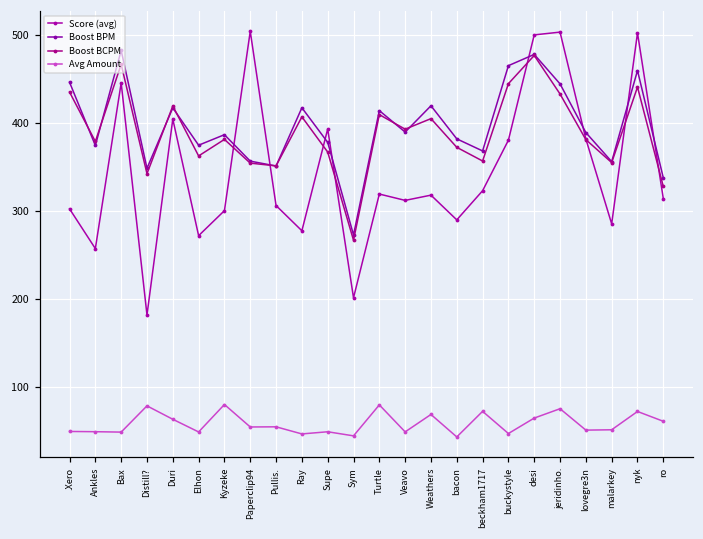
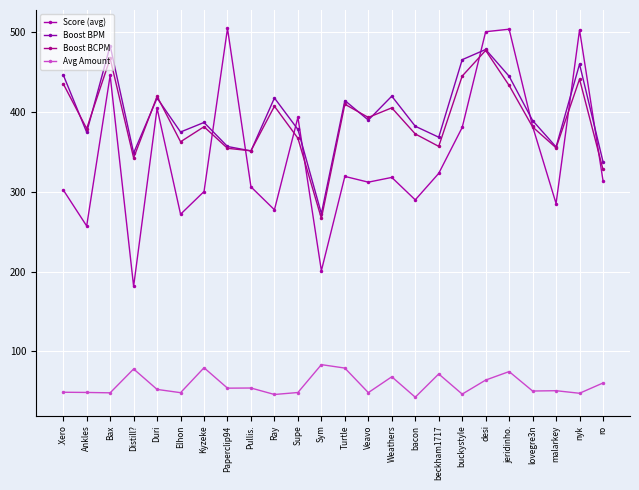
  {
    "Avg Amount": {
      ".Xero": 50,
      "Ankles": 50,
      "Bax": 50,
      "Distill?": 80,
-     "Duri": 60,
+     "Duri": 50,
      "Elhon": 50,
      "Kyzeke": 80,
      "Paperclip94": 50,
      "Pullis.": 50,
      "Ray": 50,
      "Supe": 50,
-     "Sym": 40,
+     "Sym": 80,
      "Turtle": 80,
      "Veavo": 50,
      "Weathers": 70,
      "bacon": 40,
      "beckham1717": 70,
      "buckystyle": 50,
      "desi": 60,
      "jeridinho.": 70,
      "lovegre3n": 50,
      "malarkey": 50,
-     "nyk": 70,
+     "nyk": 50,
      "ro": 60
    }
  }
